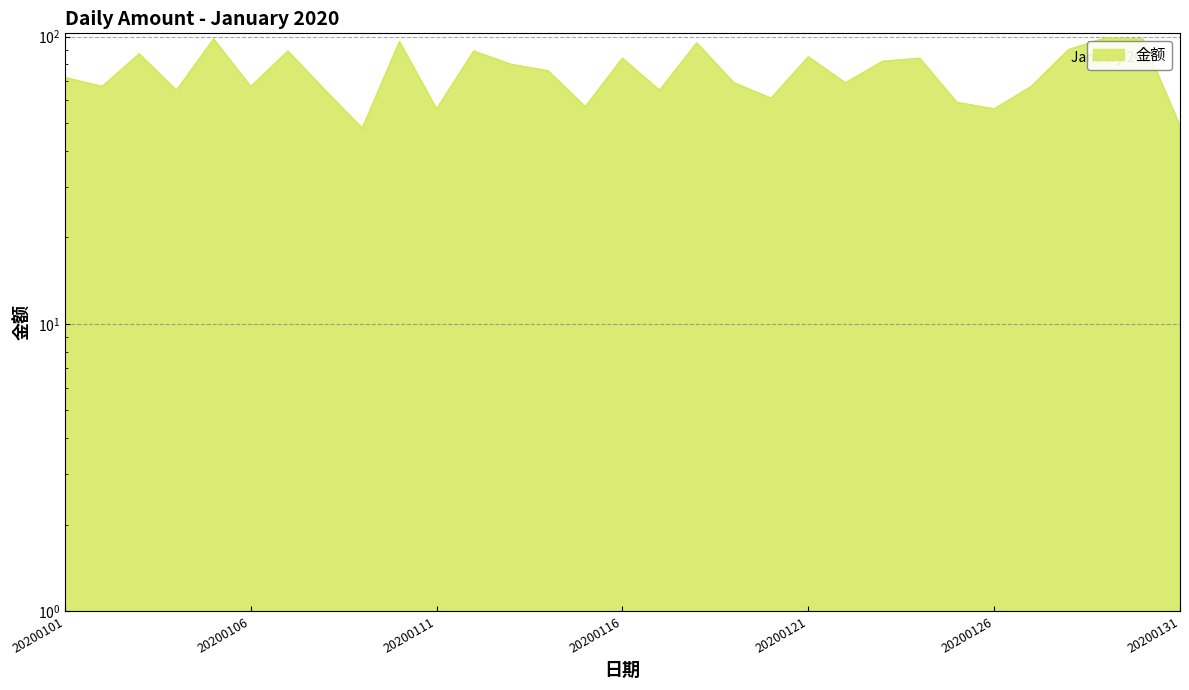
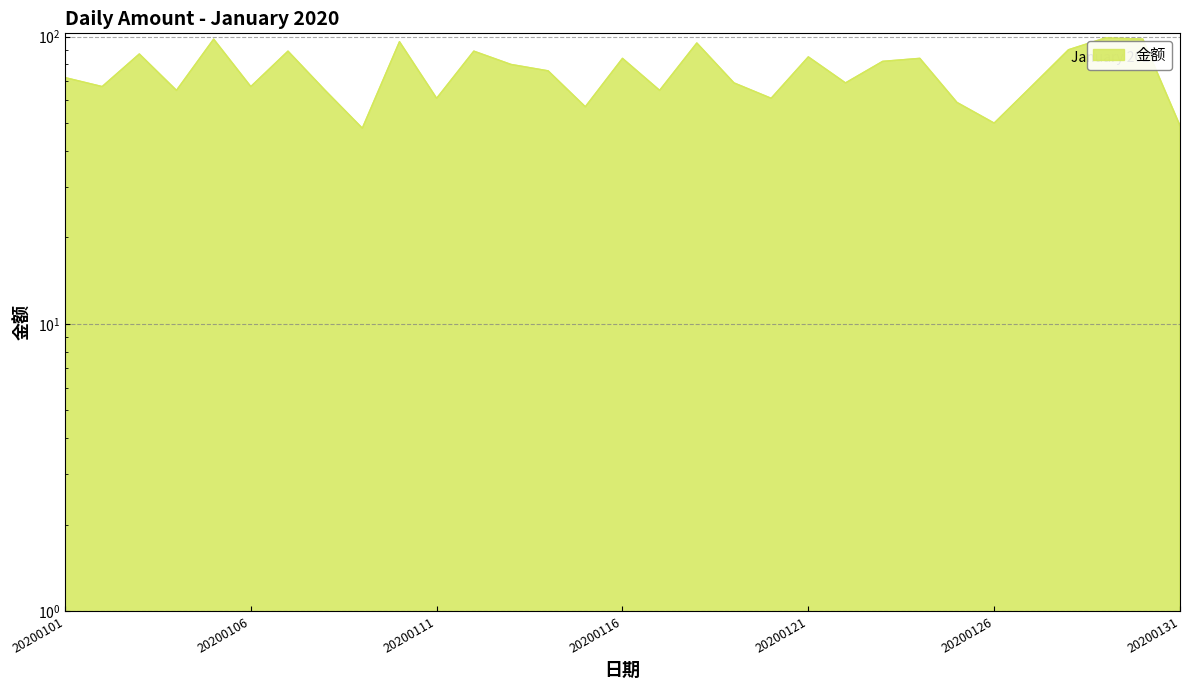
  {
    "20200101": 72,
    "20200106": 67,
-   "20200111": 56,
+   "20200111": 61,
    "20200116": 84,
    "20200121": 85,
-   "20200126": 56,
+   "20200126": 50,
    "20200131": 49
  }
